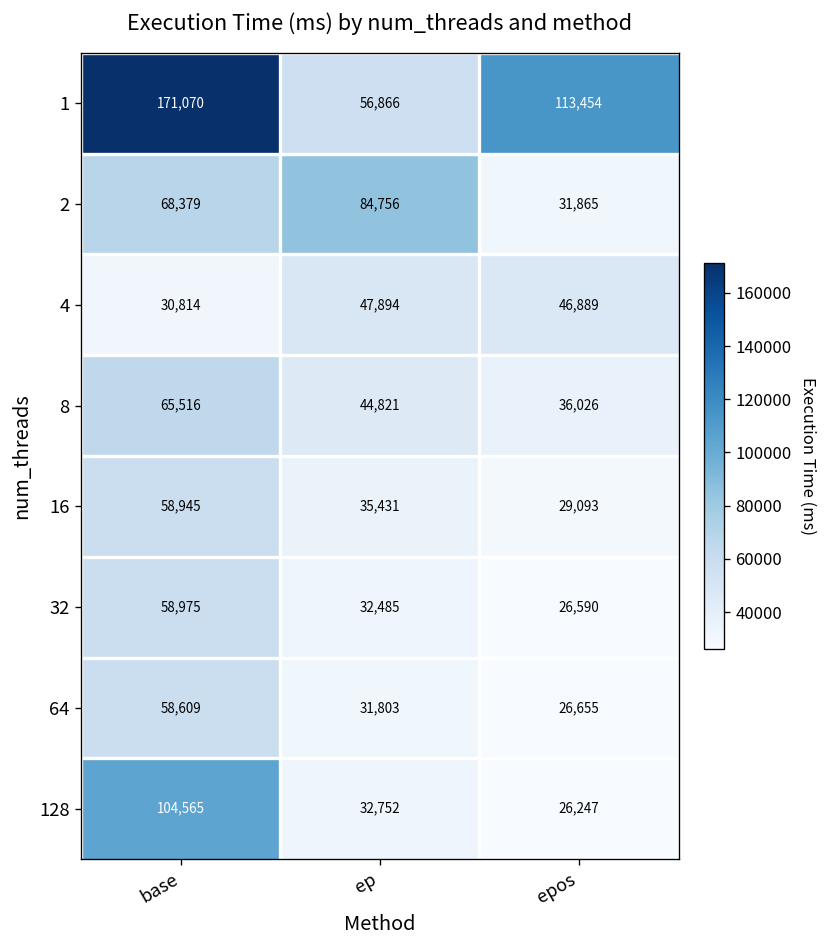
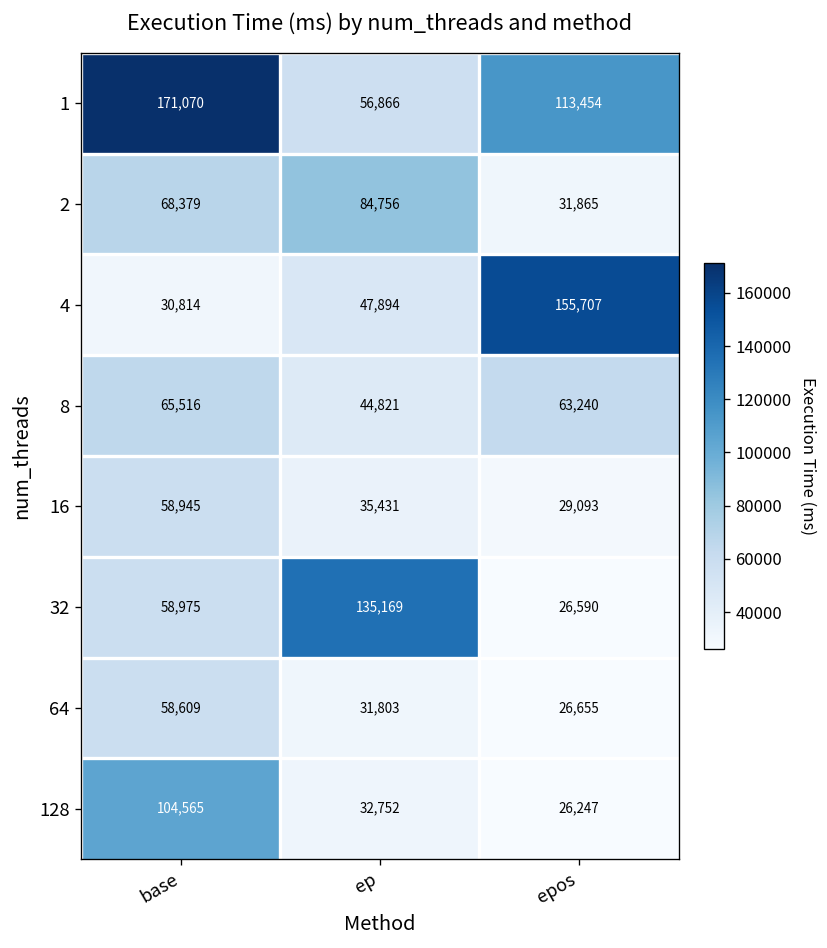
  {
    "1": {
      "base": "171,070",
      "ep": "56,866",
      "epos": "113,454"
    },
    "2": {
      "base": "68,379",
      "ep": "84,756",
      "epos": "31,865"
    },
    "4": {
      "base": "30,814",
      "ep": "47,894",
-     "epos": "46,889"
+     "epos": "155,707"
    },
    "8": {
      "base": "65,516",
      "ep": "44,821",
-     "epos": "36,026"
+     "epos": "63,240"
    },
    "16": {
      "base": "58,945",
      "ep": "35,431",
      "epos": "29,093"
    },
    "32": {
      "base": "58,975",
-     "ep": "32,485",
+     "ep": "135,169",
      "epos": "26,590"
    },
    "64": {
      "base": "58,609",
      "ep": "31,803",
      "epos": "26,655"
    },
    "128": {
      "base": "104,565",
      "ep": "32,752",
      "epos": "26,247"
    }
  }
